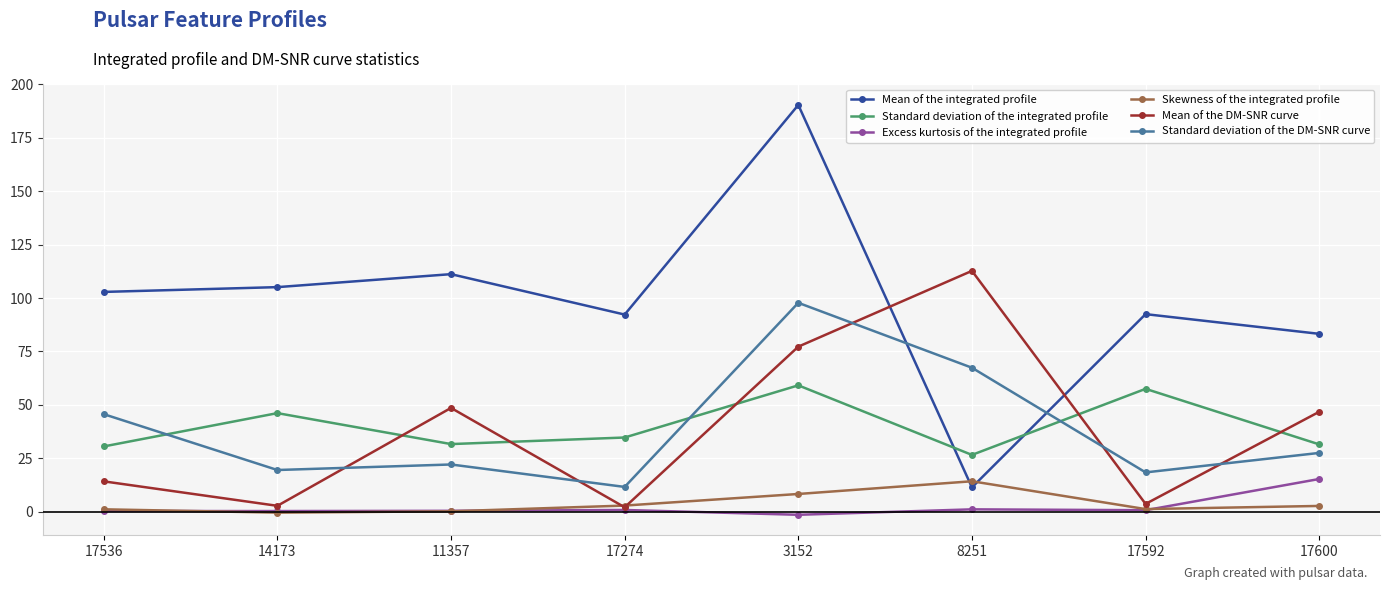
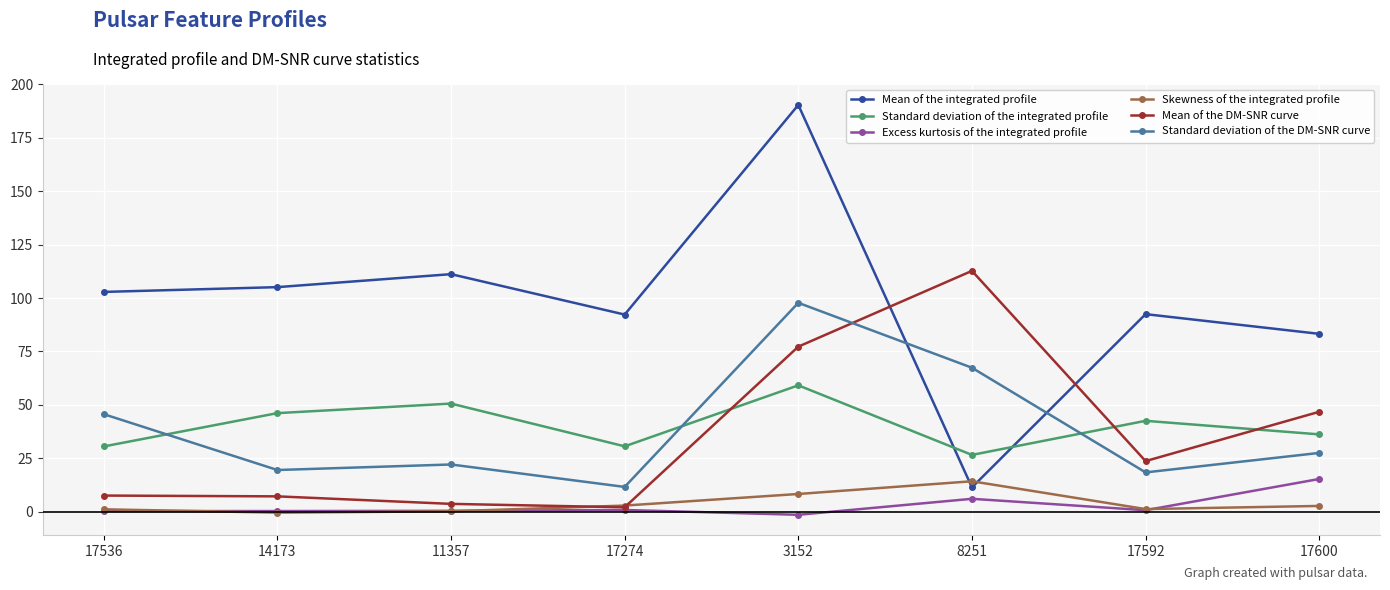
  {
    "Standard deviation of the integrated profile": {
      "17536": 30,
      "14173": 46,
-     "11357": 32,
-     "17274": 35,
+     "11357": 51,
+     "17274": 31,
      "3152": 59,
      "8251": 27,
-     "17592": 57,
-     "17600": 31
+     "17592": 42,
+     "17600": 36
    },
    "Excess kurtosis of the integrated profile": {
      "17274": 1,
      "3152": -2,
-     "8251": 1,
+     "8251": 6,
      "17600": 15
    },
    "Skewness of the integrated profile": {
      "3152": 8,
      "8251": 14,
      "17600": 3
    },
    "Mean of the DM-SNR curve": {
-     "17536": 14,
-     "14173": 3,
-     "11357": 49,
+     "17536": 7,
+     "14173": 7,
+     "11357": 4,
      "3152": 77,
      "8251": 113,
-     "17592": 4,
+     "17592": 24,
      "17600": 47
    }
  }
